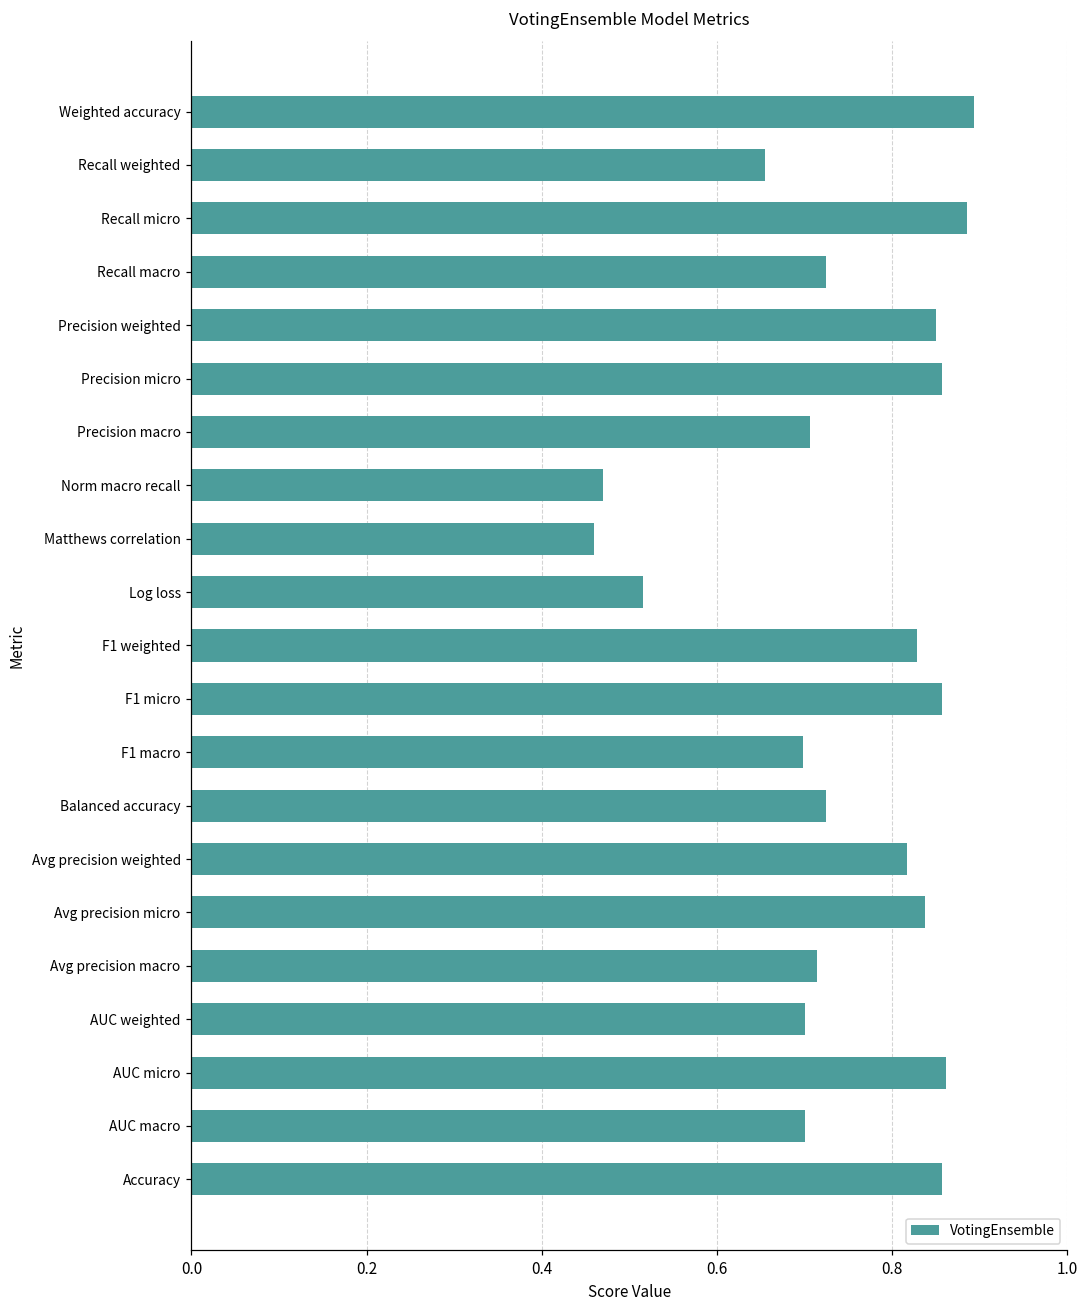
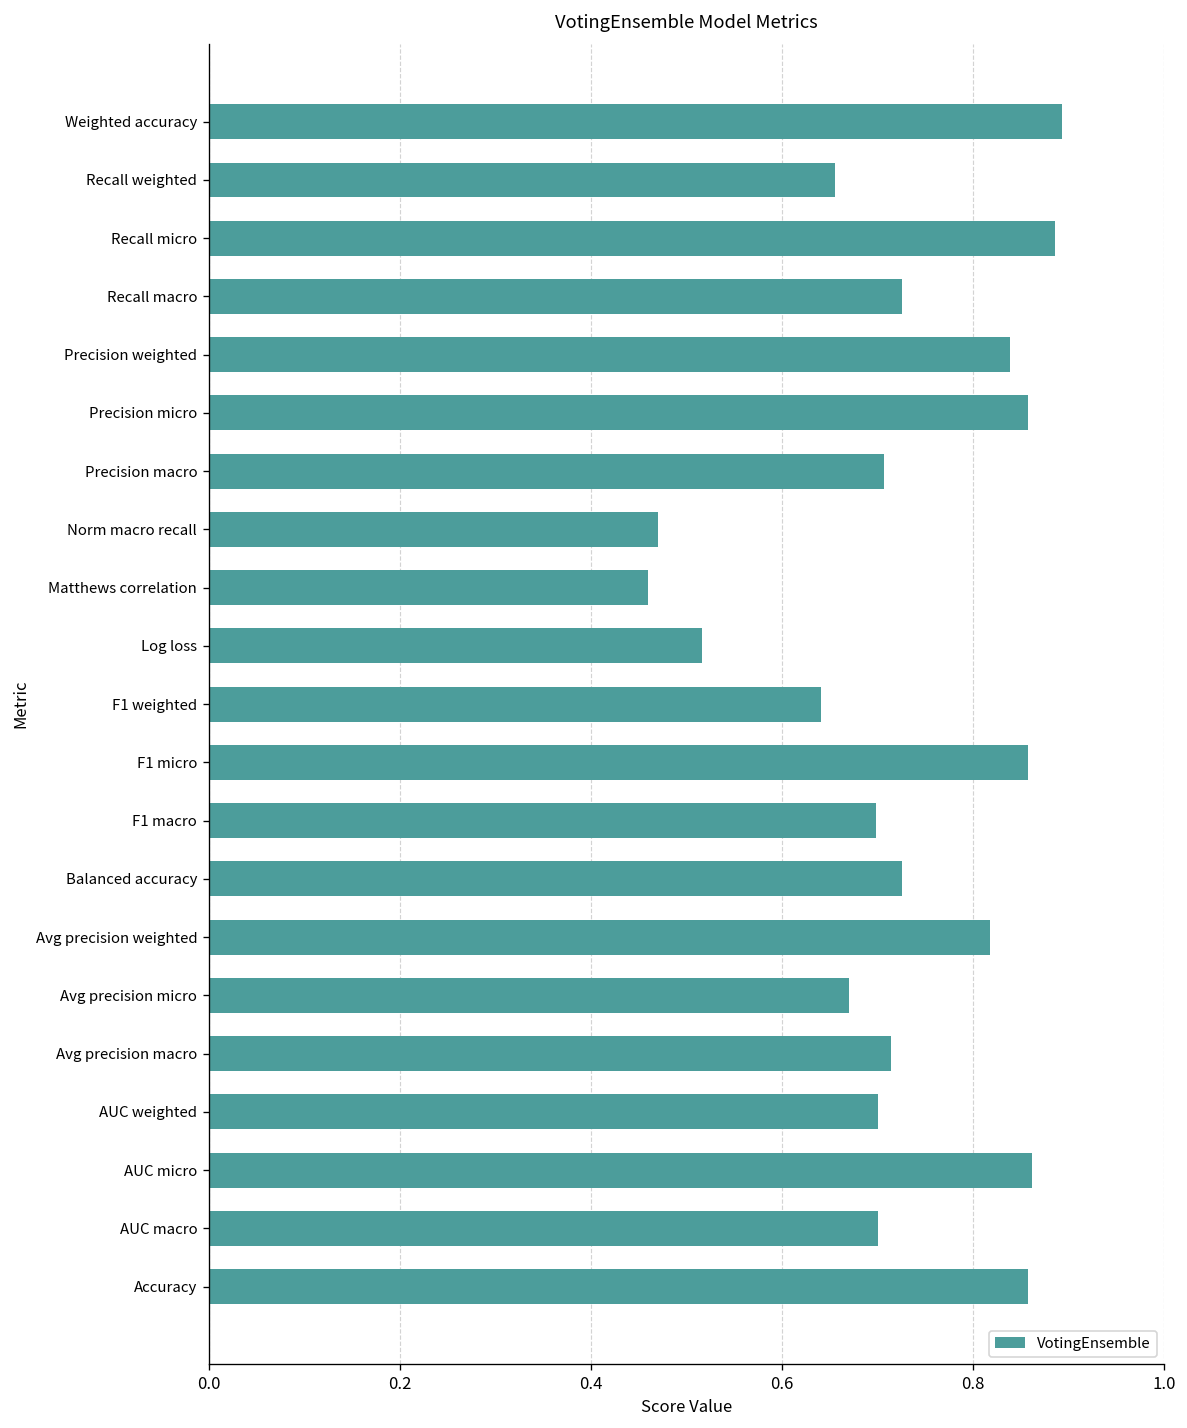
  {
    "Weighted accuracy": 0.89,
    "Recall weighted": 0.66,
    "Recall micro": 0.89,
    "Recall macro": 0.73,
-   "Precision weighted": 0.85,
+   "Precision weighted": 0.84,
    "Precision micro": 0.86,
    "Precision macro": 0.71,
    "Norm macro recall": 0.47,
    "Matthews correlation": 0.46,
    "Log loss": 0.52,
-   "F1 weighted": 0.83,
+   "F1 weighted": 0.64,
    "F1 micro": 0.86,
    "F1 macro": 0.70,
    "Balanced accuracy": 0.73,
    "Avg precision weighted": 0.82,
-   "Avg precision micro": 0.84,
+   "Avg precision micro": 0.67,
    "Avg precision macro": 0.71,
    "AUC weighted": 0.70,
    "AUC micro": 0.86,
    "AUC macro": 0.70,
    "Accuracy": 0.86
  }
